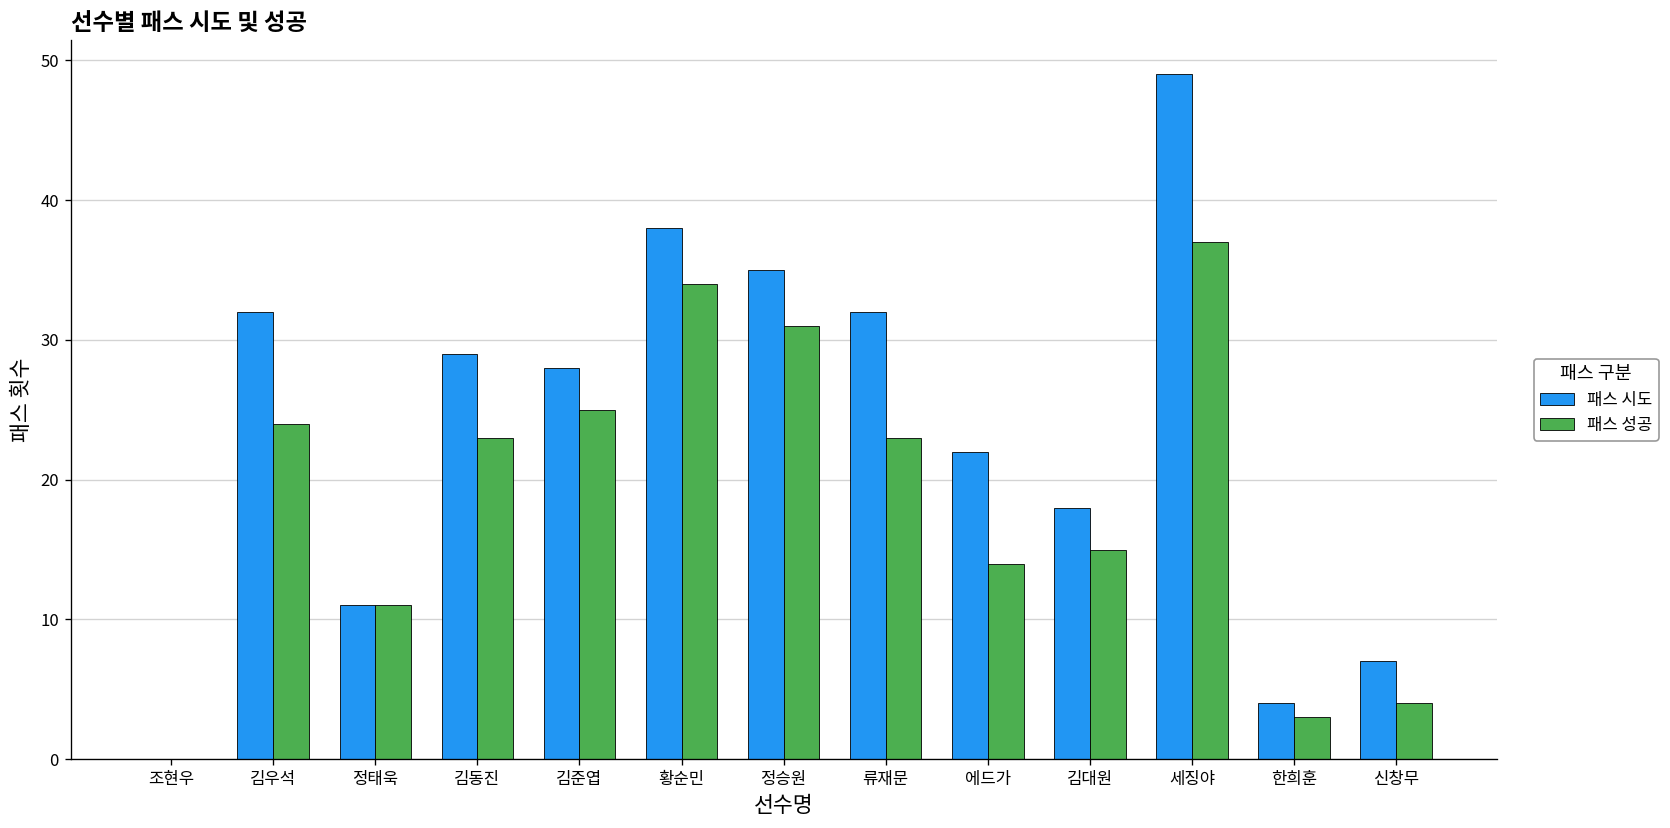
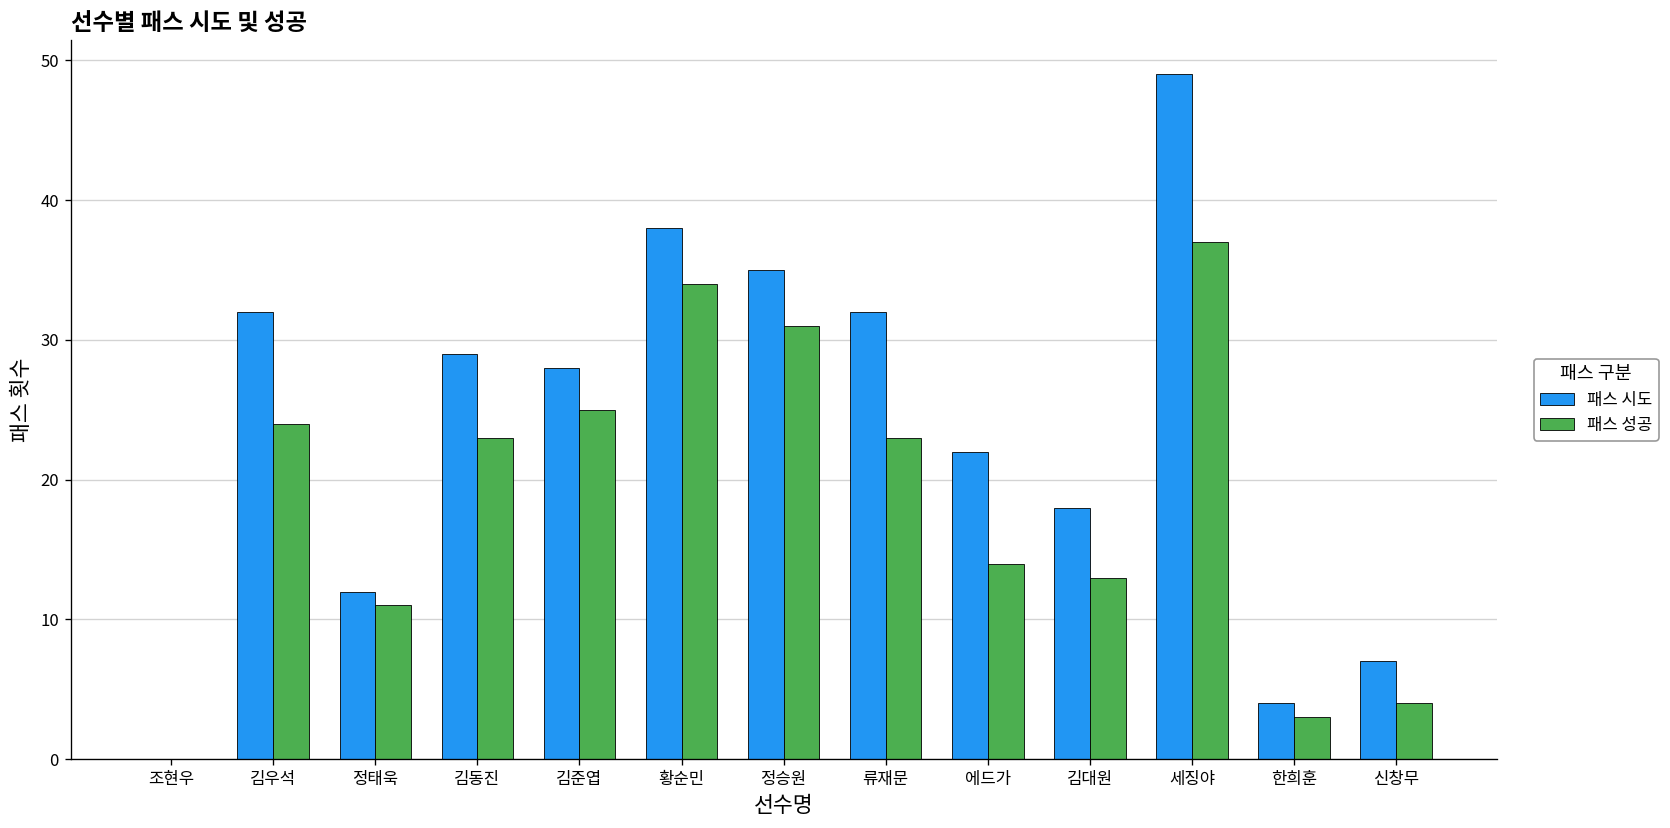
  {
    "패스 시도": {
      "조현우": 0,
      "김우석": 32,
-     "정태욱": 11,
+     "정태욱": 12,
      "김동진": 29,
      "김준엽": 28,
      "황순민": 38,
      "정승원": 35,
      "류재문": 32,
      "에드가": 22,
      "김대원": 18,
      "세징야": 49,
      "한희훈": 4,
      "신창무": 7
    },
    "패스 성공": {
      "조현우": 0,
      "김우석": 24,
      "정태욱": 11,
      "김동진": 23,
      "김준엽": 25,
      "황순민": 34,
      "정승원": 31,
      "류재문": 23,
      "에드가": 14,
-     "김대원": 15,
+     "김대원": 13,
      "세징야": 37,
      "한희훈": 3,
      "신창무": 4
    }
  }
